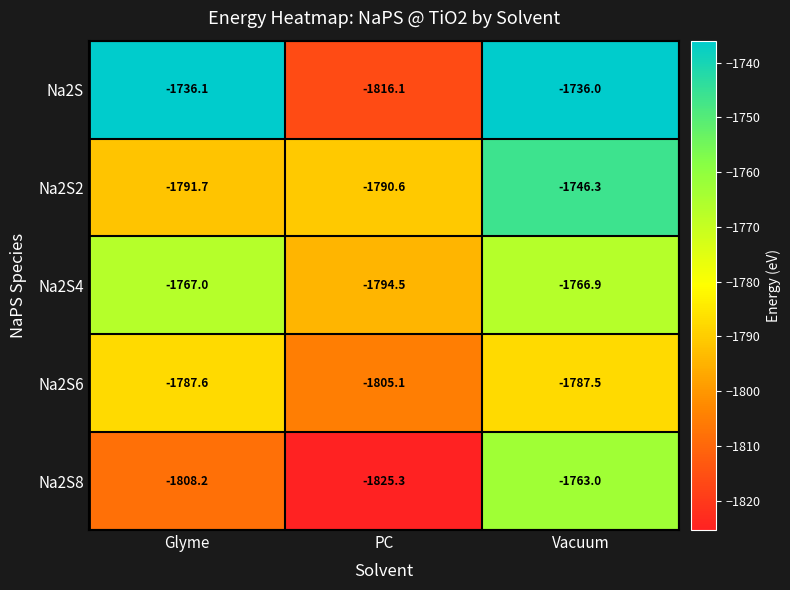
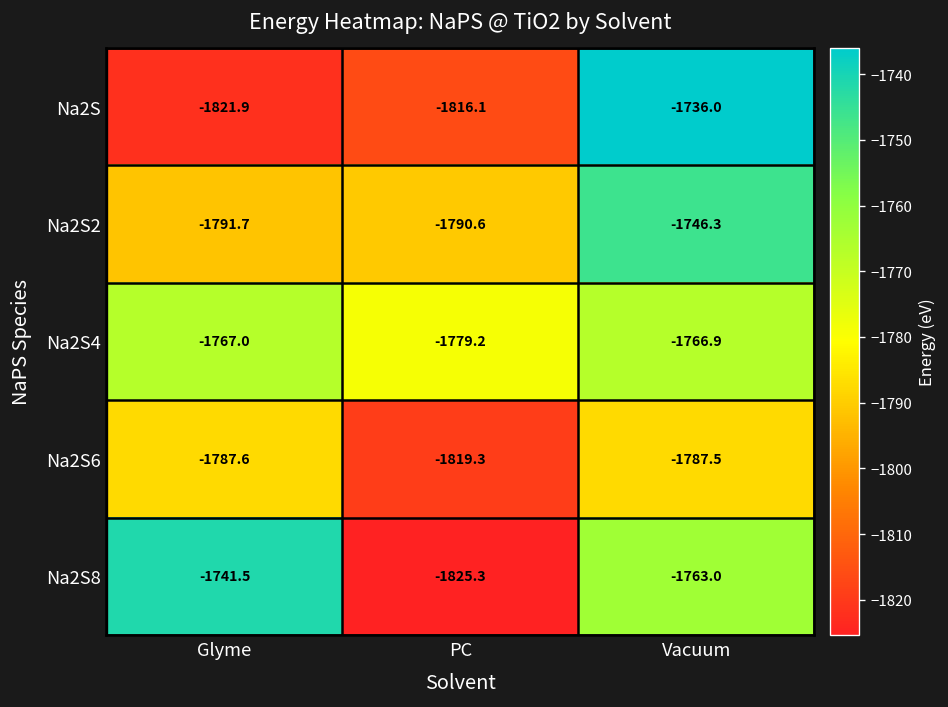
  {
    "Na2S": {
-     "Glyme": -1736.1,
+     "Glyme": -1821.9,
      "PC": -1816.1,
      "Vacuum": -1736.0
    },
    "Na2S2": {
      "Glyme": -1791.7,
      "PC": -1790.6,
      "Vacuum": -1746.3
    },
    "Na2S4": {
      "Glyme": -1767.0,
-     "PC": -1794.5,
+     "PC": -1779.2,
      "Vacuum": -1766.9
    },
    "Na2S6": {
      "Glyme": -1787.6,
-     "PC": -1805.1,
+     "PC": -1819.3,
      "Vacuum": -1787.5
    },
    "Na2S8": {
-     "Glyme": -1808.2,
+     "Glyme": -1741.5,
      "PC": -1825.3,
      "Vacuum": -1763.0
    }
  }
